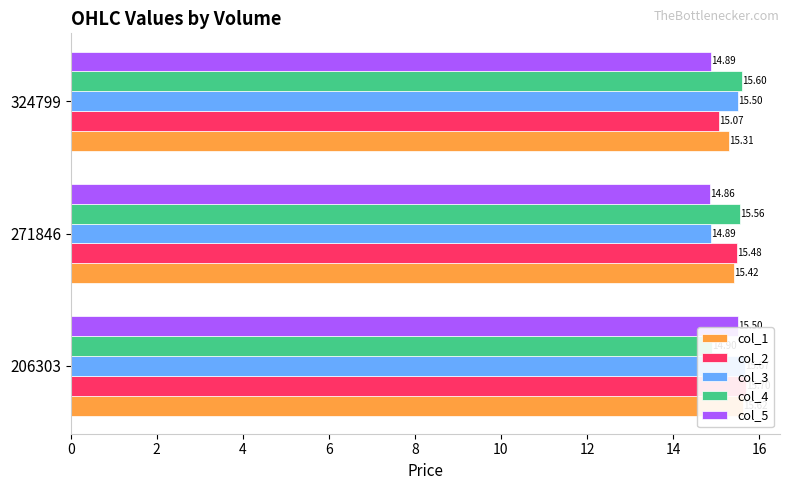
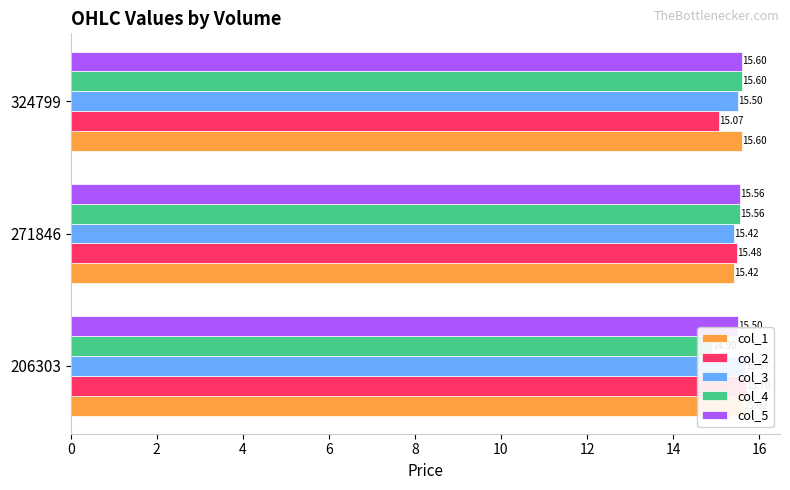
  {
    "col_1": {
-     "324799": 15.31,
+     "324799": 15.60,
      "271846": 15.42
    },
    "col_2": {
      "324799": 15.07,
      "271846": 15.48
    },
    "col_3": {
      "324799": 15.50,
-     "271846": 14.89
+     "271846": 15.42
    },
    "col_4": {
      "324799": 15.60,
      "271846": 15.56
    },
    "col_5": {
-     "324799": 14.89,
-     "271846": 14.86
+     "324799": 15.60,
+     "271846": 15.56
    }
  }
